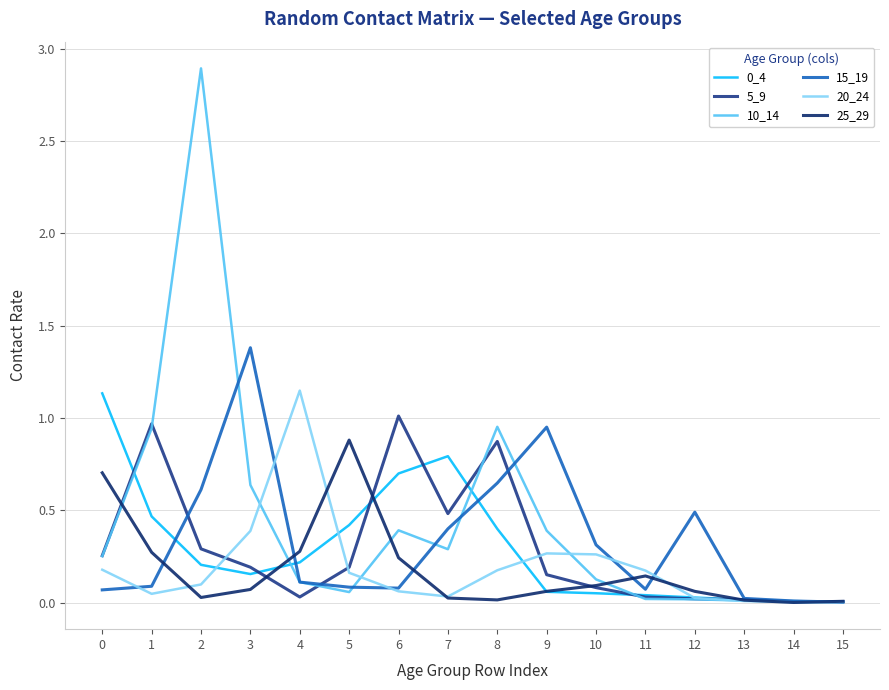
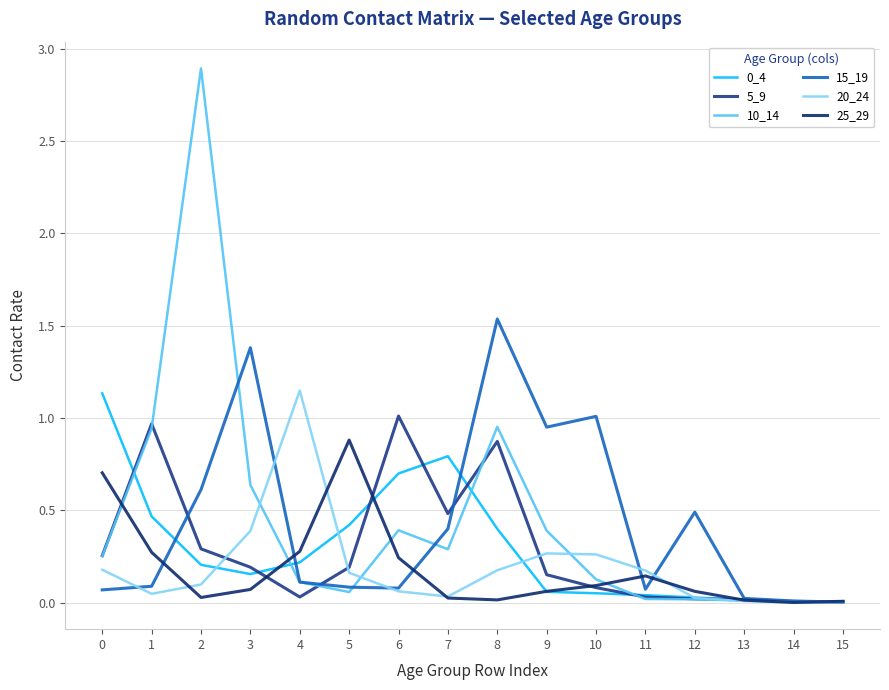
  {
    "0_4": {
      "0": 1.13,
      "1": 0.47,
      "2": 0.20,
      "3": 0.15,
      "4": 0.22,
      "5": 0.42,
      "6": 0.70,
      "7": 0.79,
      "8": 0.40,
      "10": 0.05
    },
    "15_19": {
      "0": 0.07,
      "1": 0.09,
      "2": 0.61,
      "3": 1.38,
      "5": 0.08,
      "6": 0.08,
      "7": 0.40,
-     "8": 0.65,
+     "8": 1.54,
      "9": 0.95,
-     "10": 0.31,
+     "10": 1.01,
      "11": 0.07,
      "12": 0.49
    }
  }
